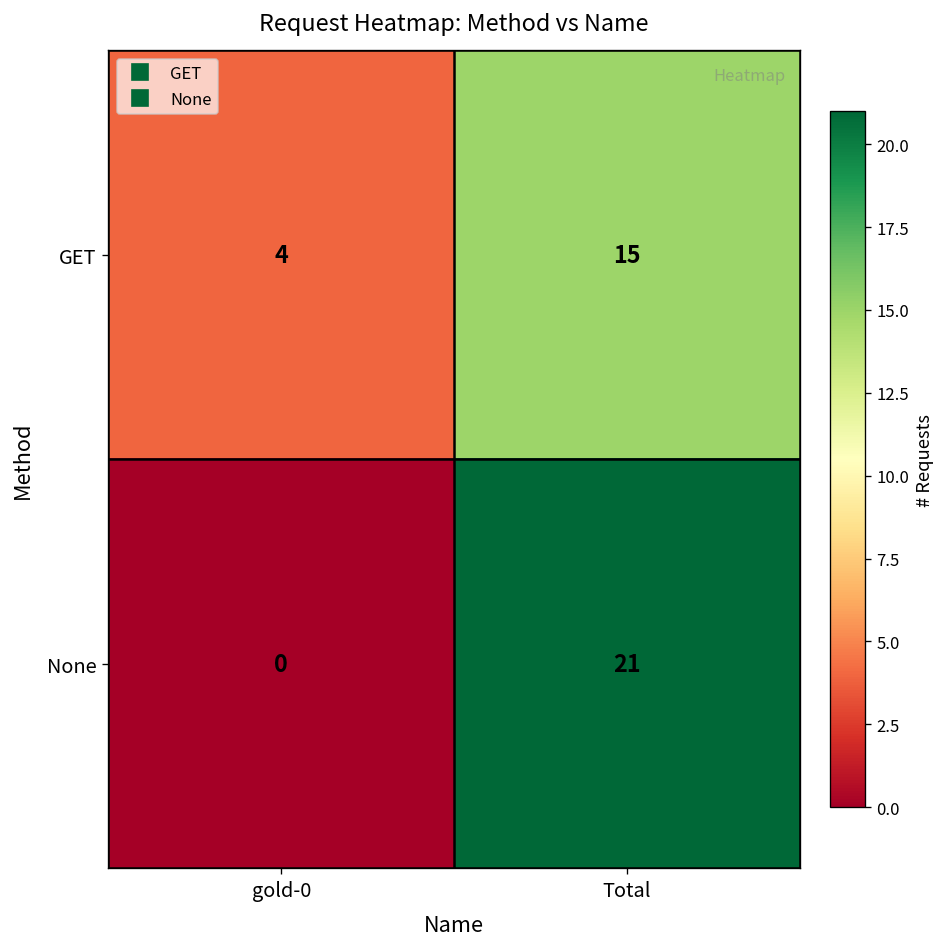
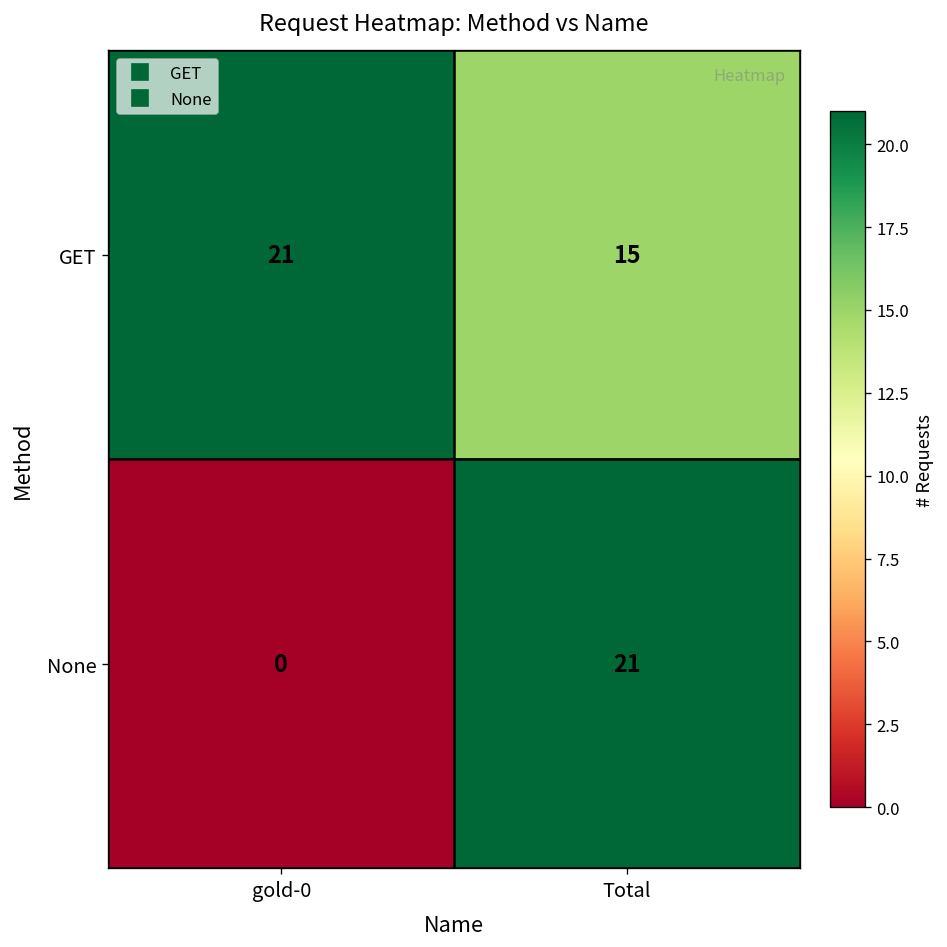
  {
    "GET": {
-     "gold-0": 4
+     "gold-0": 21
    },
    "None": {
      "gold-0": 0,
      "Total": 21
    }
  }
